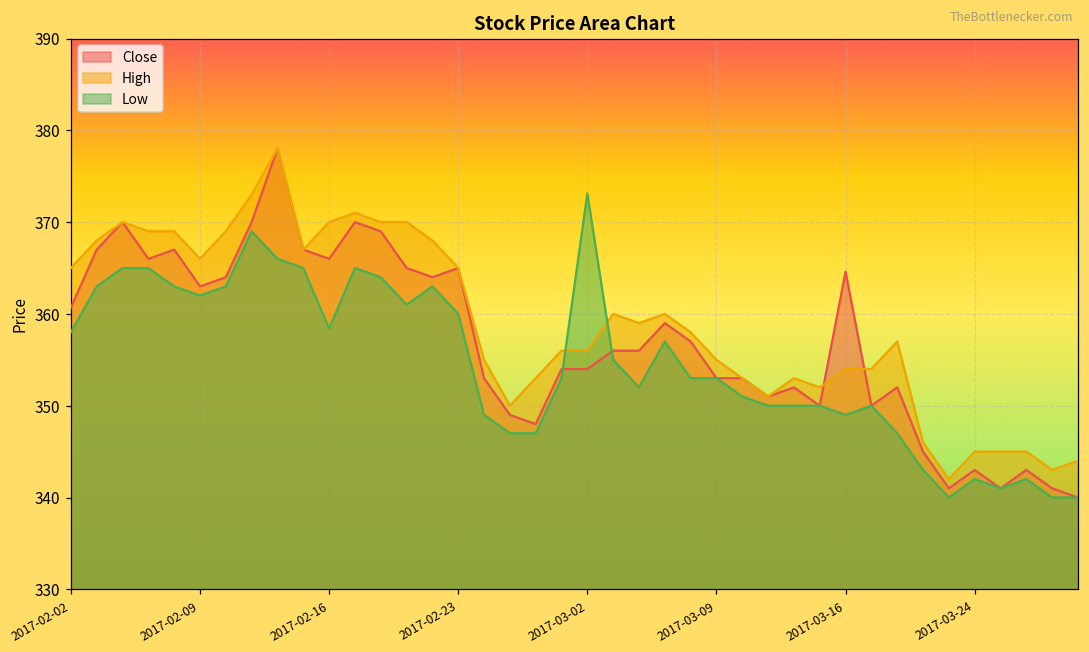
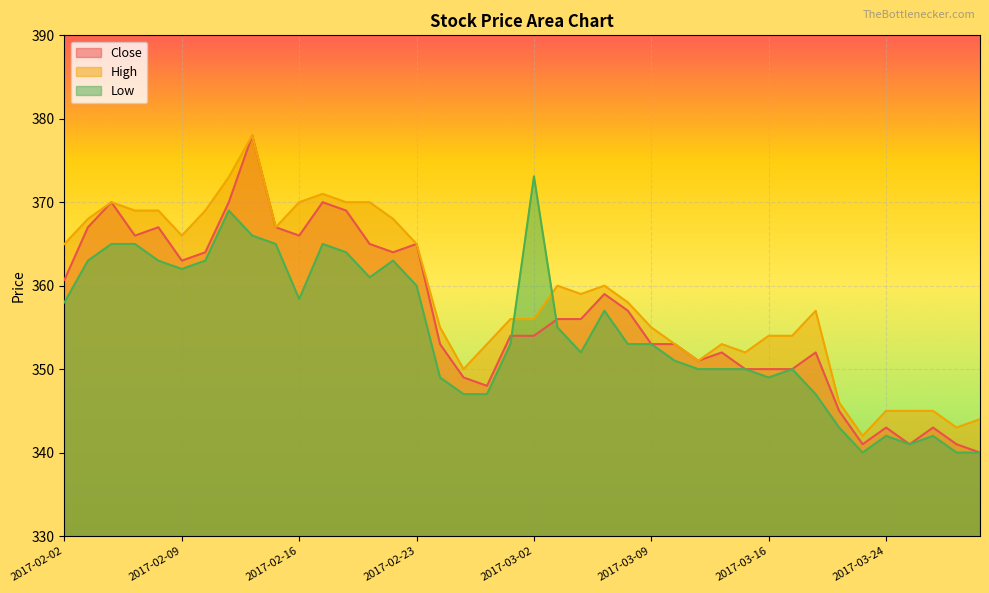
  {
    "Close": {
      "2017-02-02": 361,
      "2017-02-09": 363,
      "2017-02-16": 366,
      "2017-03-02": 354,
-     "2017-03-16": 365,
+     "2017-03-16": 350,
      "2017-03-24": 343
    },
    "High": {
      "2017-02-02": 365,
      "2017-02-09": 366,
      "2017-02-16": 370,
      "2017-03-02": 356,
      "2017-03-09": 355,
      "2017-03-16": 354,
      "2017-03-24": 345
    },
    "Low": {
      "2017-02-02": 358,
      "2017-02-09": 362,
      "2017-02-16": 358,
      "2017-02-23": 360,
      "2017-03-02": 373,
      "2017-03-16": 349,
      "2017-03-24": 342
    }
  }
